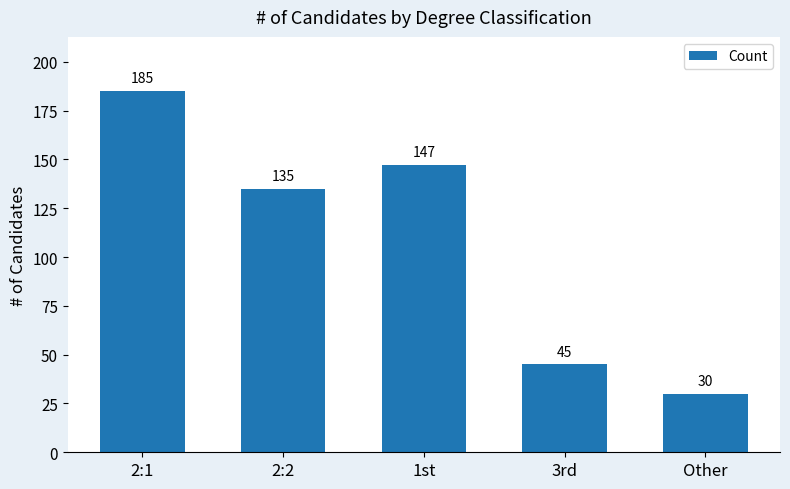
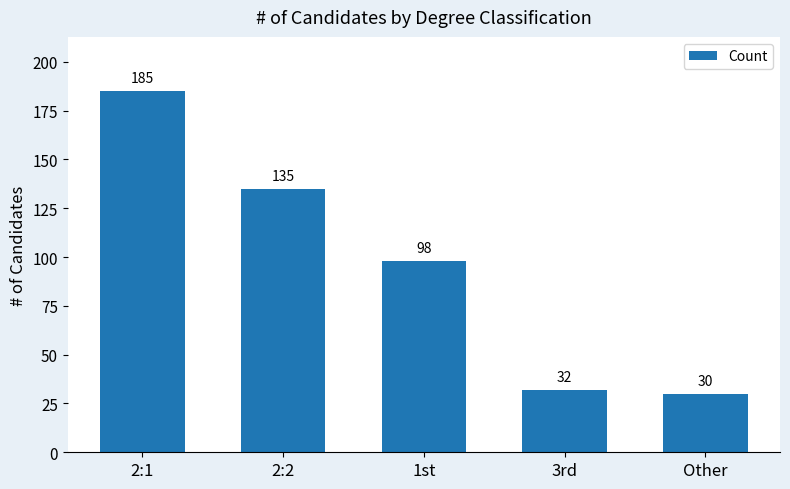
  {
    "2:1": 185,
    "2:2": 135,
-   "1st": 147,
-   "3rd": 45,
+   "1st": 98,
+   "3rd": 32,
    "Other": 30
  }
